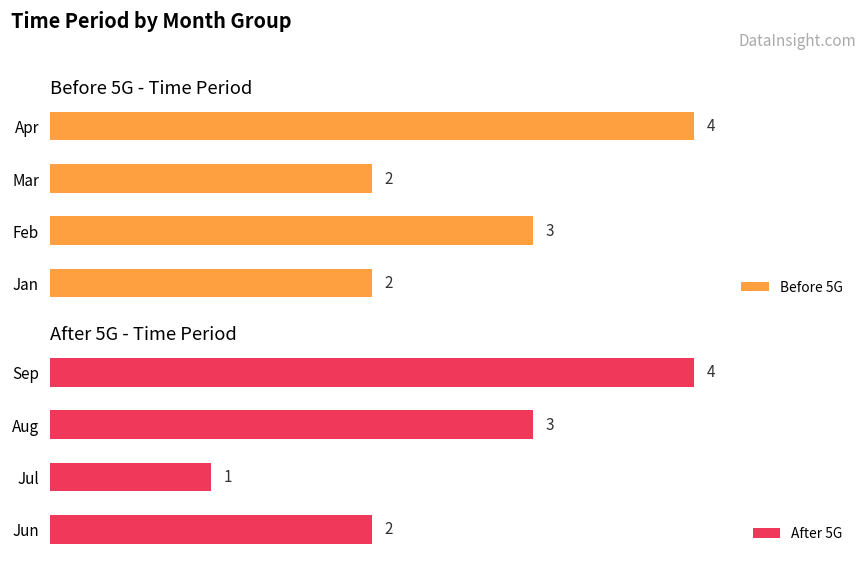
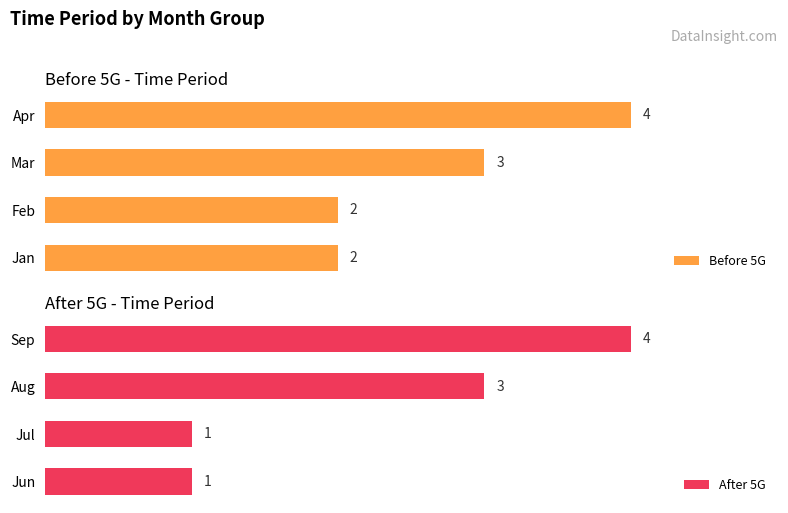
  {
    "Before 5G - Time Period": {
      "Apr": 4,
-     "Mar": 2,
-     "Feb": 3,
+     "Mar": 3,
+     "Feb": 2,
      "Jan": 2
    },
    "After 5G - Time Period": {
      "Sep": 4,
      "Aug": 3,
      "Jul": 1,
-     "Jun": 2
+     "Jun": 1
    }
  }
